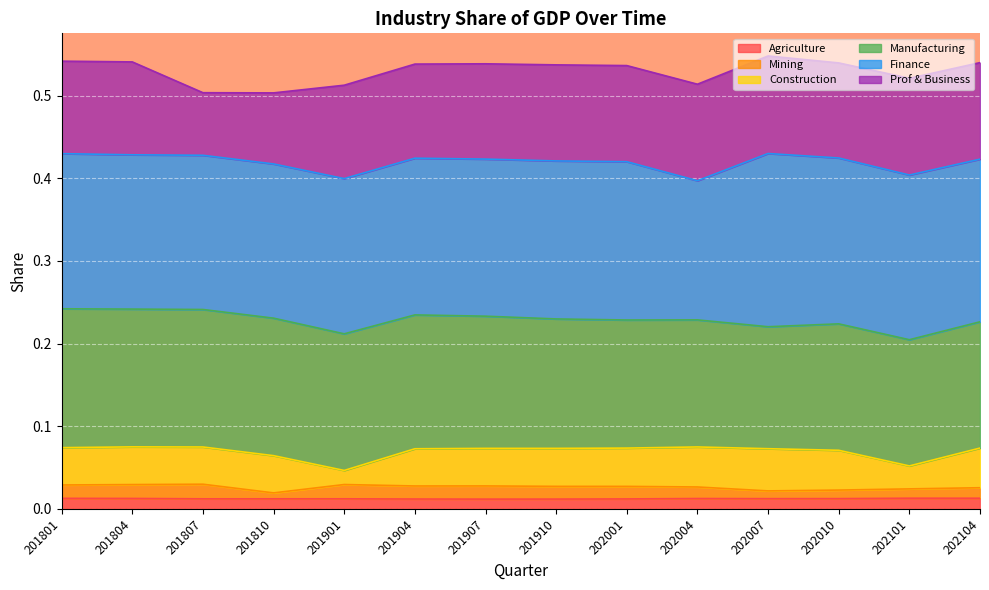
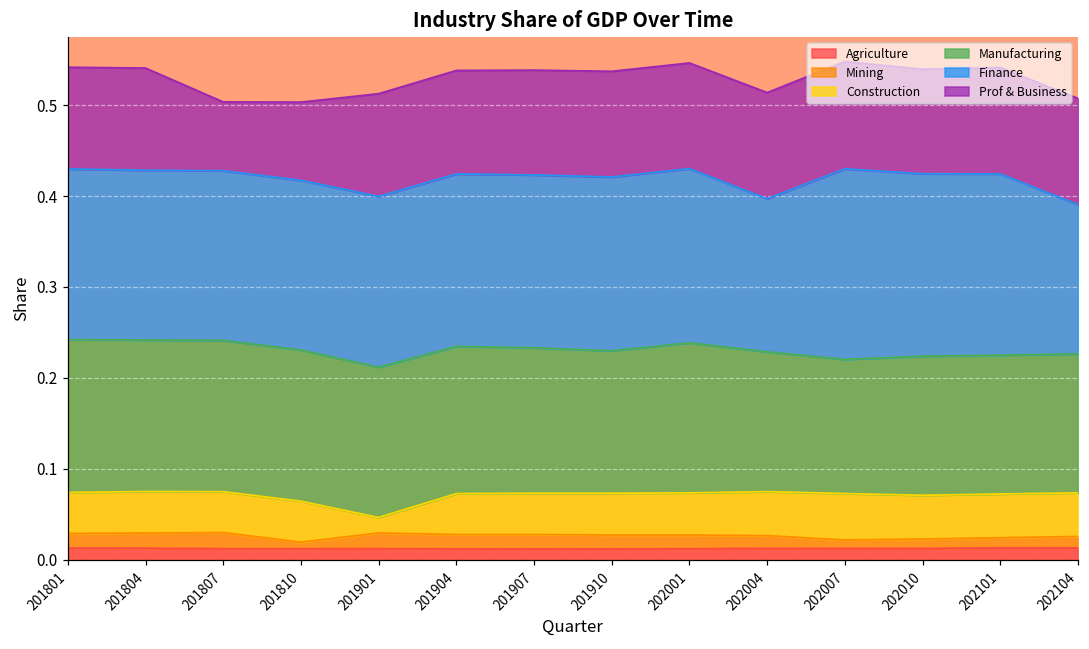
  {
    "Agriculture": {
      "201801": 0.01,
      "201804": 0.01,
      "201807": 0.01,
      "201810": 0.01,
      "201901": 0.01,
      "201904": 0.01,
      "201907": 0.01,
      "201910": 0.01,
      "202001": 0.01,
      "202004": 0.01,
      "202007": 0.01,
      "202010": 0.01,
      "202101": 0.01,
      "202104": 0.01
    },
    "Mining": {
      "201801": 0.02,
      "201804": 0.02,
      "201807": 0.02,
      "201810": 0.01,
      "201901": 0.02,
      "201904": 0.02,
      "201907": 0.02,
      "201910": 0.02,
      "202001": 0.02,
      "202004": 0.01,
      "202007": 0.01,
      "202010": 0.01,
      "202101": 0.01,
      "202104": 0.01
    },
    "Construction": {
      "201801": 0.05,
      "201804": 0.05,
      "201807": 0.05,
      "201810": 0.05,
      "201901": 0.02,
      "201904": 0.05,
      "201907": 0.05,
      "201910": 0.05,
      "202001": 0.05,
      "202004": 0.05,
      "202007": 0.05,
      "202010": 0.05,
-     "202101": 0.03,
+     "202101": 0.05,
      "202104": 0.05
    },
    "Manufacturing": {
      "201801": 0.17,
      "201804": 0.17,
      "201807": 0.17,
      "201810": 0.17,
      "201901": 0.17,
      "201904": 0.16,
      "201907": 0.16,
      "201910": 0.16,
-     "202001": 0.15,
+     "202001": 0.17,
      "202004": 0.15,
      "202007": 0.15,
      "202010": 0.15,
      "202101": 0.15,
      "202104": 0.15
    },
    "Finance": {
      "201801": 0.19,
      "201804": 0.19,
      "201807": 0.19,
      "201810": 0.19,
      "201901": 0.19,
      "201904": 0.19,
      "201907": 0.19,
      "201910": 0.19,
      "202001": 0.19,
      "202004": 0.17,
      "202007": 0.21,
      "202010": 0.20,
      "202101": 0.20,
-     "202104": 0.20
+     "202104": 0.16
    },
    "Prof & Business": {
      "201801": 0.11,
      "201804": 0.11,
      "201807": 0.08,
      "201810": 0.09,
      "201901": 0.11,
      "201904": 0.11,
      "201907": 0.12,
      "201910": 0.12,
      "202001": 0.12,
      "202004": 0.12,
      "202104": 0.12
    }
  }
